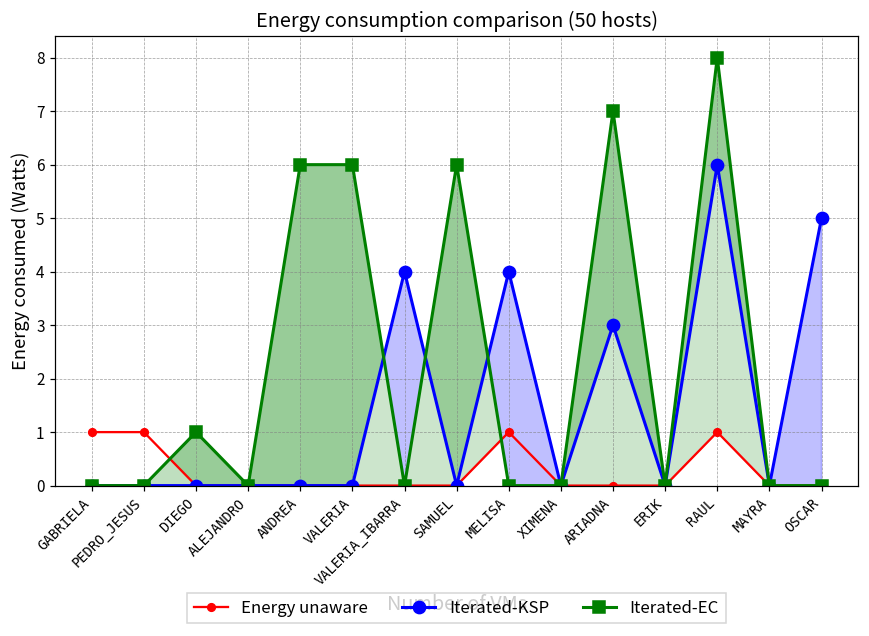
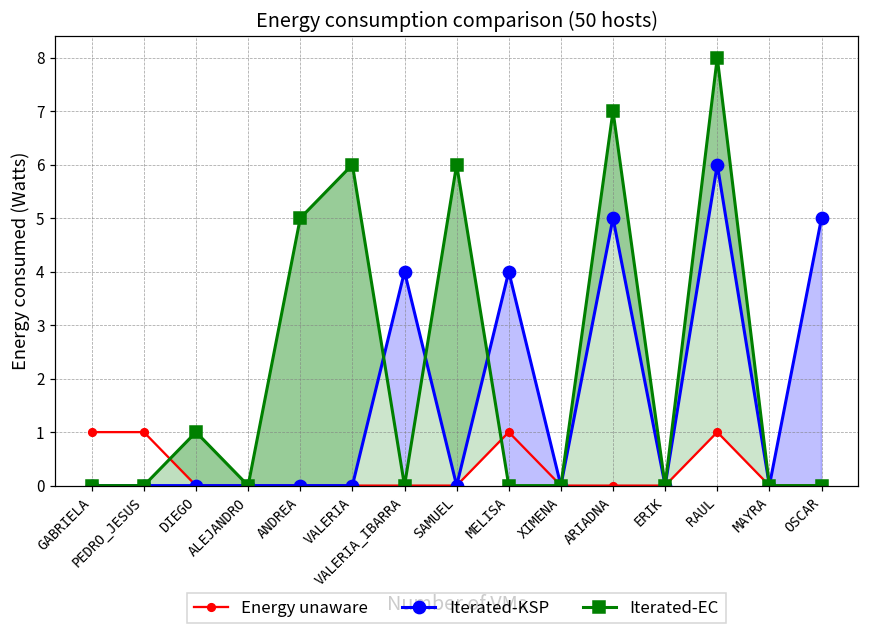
  {
    "Energy unaware": {
      "GABRIELA": 1,
      "PEDRO_JESUS": 1,
      "MELISA": 1,
      "ARIADNA": 0,
      "RAUL": 1
    },
    "Iterated-KSP": {
      "VALERIA_IBARRA": 4,
      "MELISA": 4,
-     "ARIADNA": 3,
+     "ARIADNA": 5,
      "RAUL": 6,
      "OSCAR": 5
    },
    "Iterated-EC": {
      "DIEGO": 1,
-     "ANDREA": 6,
+     "ANDREA": 5,
      "VALERIA": 6,
      "SAMUEL": 6,
      "MELISA": 0,
      "ARIADNA": 7,
      "RAUL": 8
    }
  }
